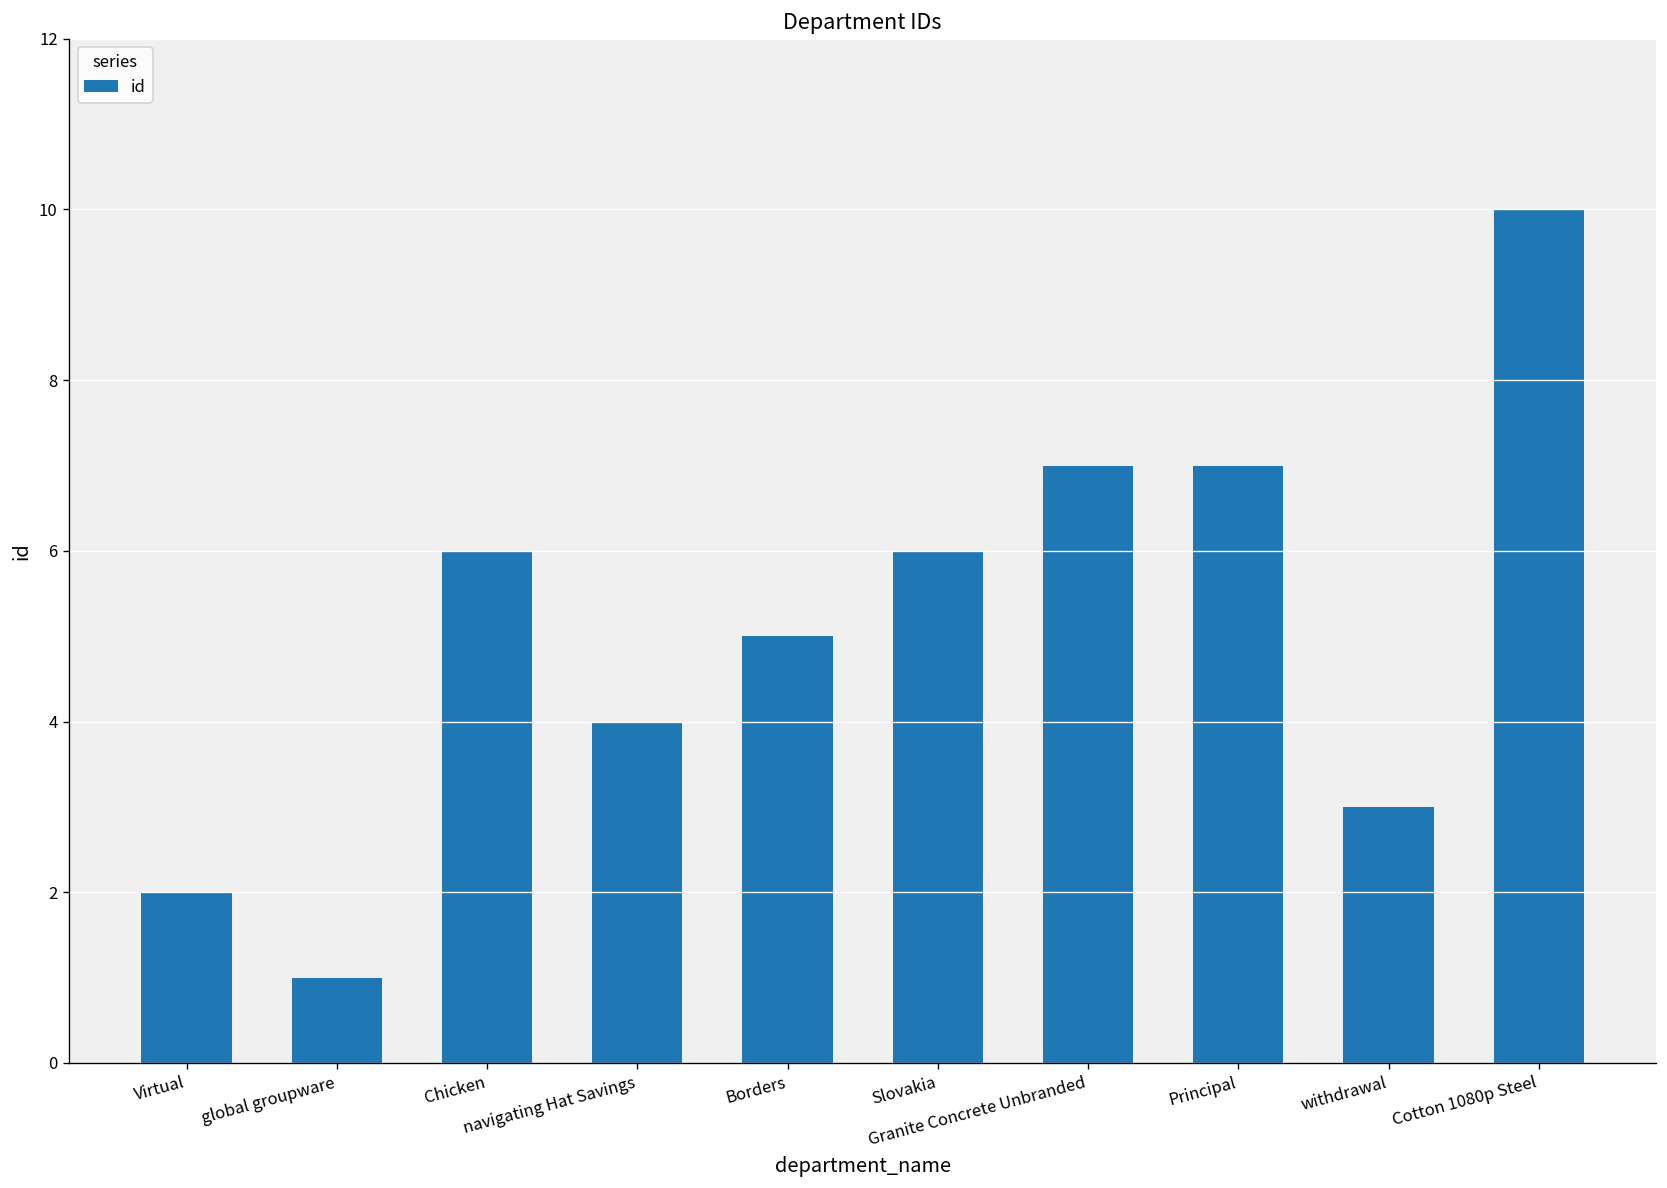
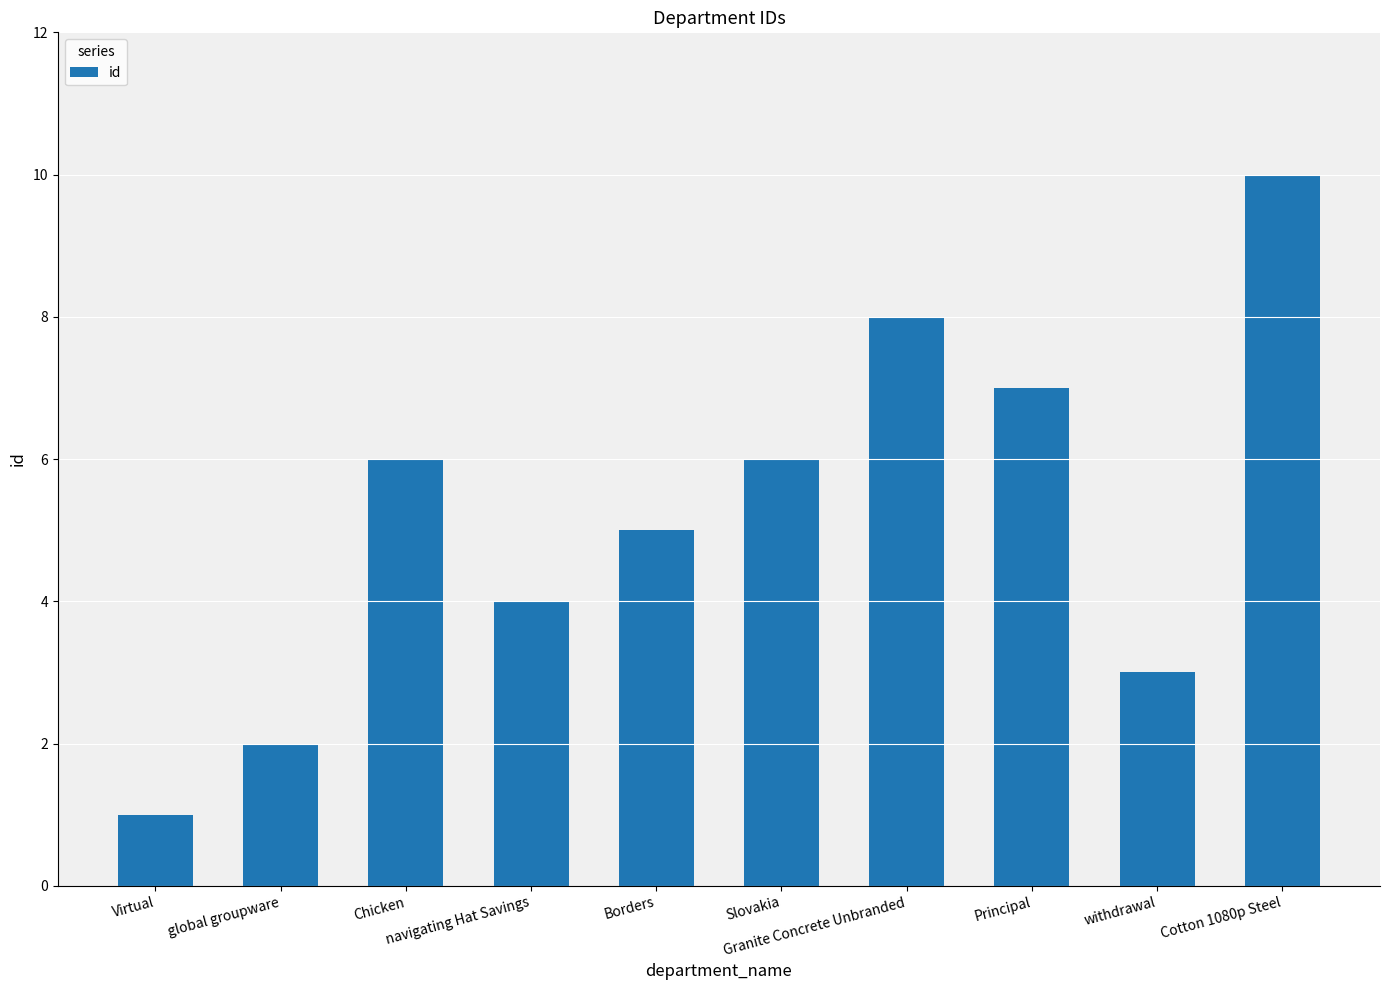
  {
-   "Virtual": 2,
-   "global groupware": 1,
+   "Virtual": 1,
+   "global groupware": 2,
    "Chicken": 6,
    "navigating Hat Savings": 4,
    "Borders": 5,
    "Slovakia": 6,
-   "Granite Concrete Unbranded": 7,
+   "Granite Concrete Unbranded": 8,
    "Principal": 7,
    "withdrawal": 3,
    "Cotton 1080p Steel": 10
  }
